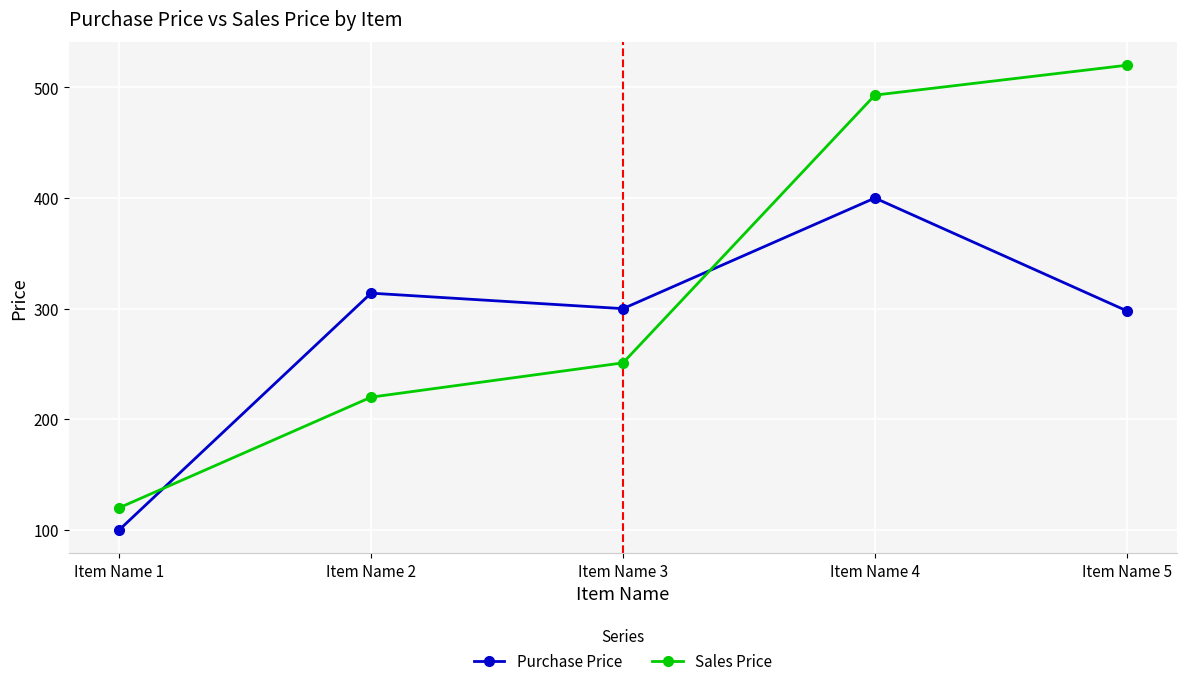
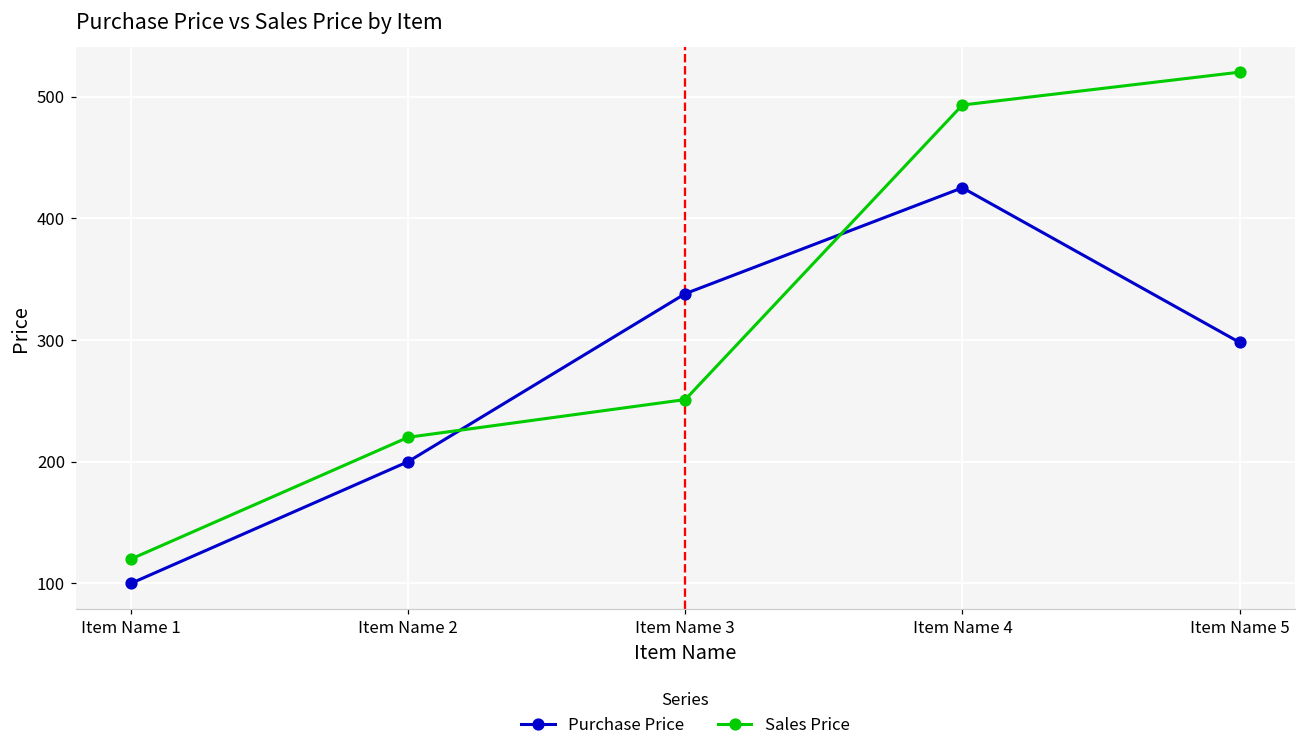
  {
    "Purchase Price": {
      "Item Name 1": 100,
-     "Item Name 2": 314,
-     "Item Name 3": 300,
-     "Item Name 4": 400,
+     "Item Name 2": 200,
+     "Item Name 3": 338,
+     "Item Name 4": 425,
      "Item Name 5": 298
    },
    "Sales Price": {
      "Item Name 1": 120,
      "Item Name 2": 220,
      "Item Name 3": 251,
      "Item Name 4": 493,
      "Item Name 5": 520
    }
  }
